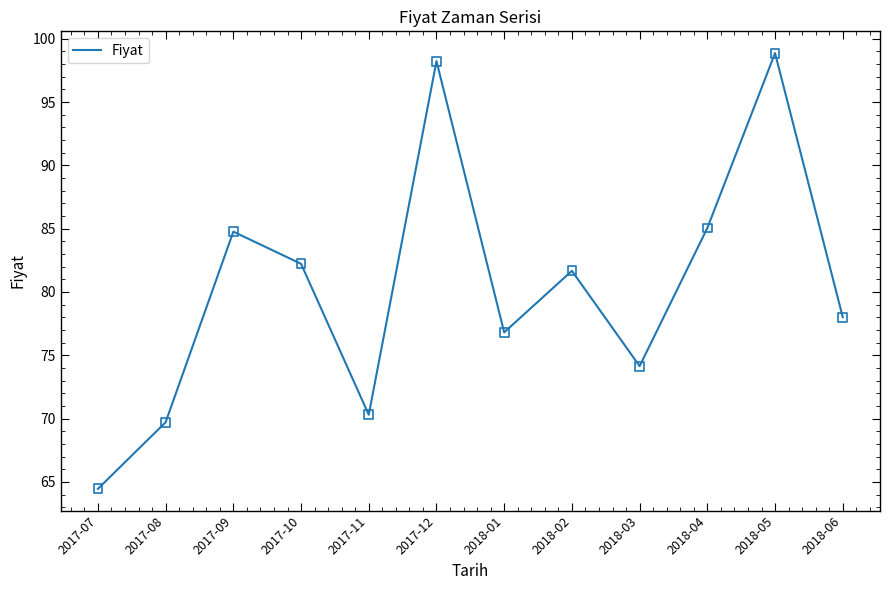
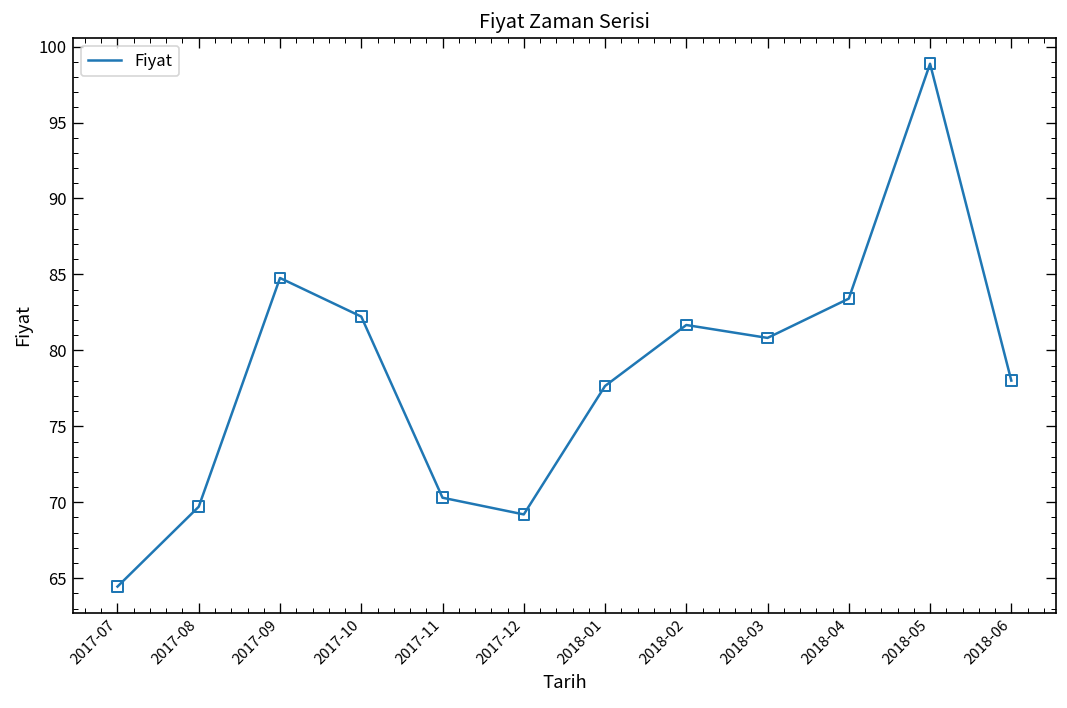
  {
    "2017-07": 64.4,
    "2017-08": 69.7,
    "2017-09": 84.8,
    "2017-10": 82.2,
    "2017-11": 70.3,
-   "2017-12": 98.2,
-   "2018-01": 76.8,
+   "2017-12": 69.2,
+   "2018-01": 77.7,
    "2018-02": 81.7,
-   "2018-03": 74.1,
-   "2018-04": 85.1,
+   "2018-03": 80.8,
+   "2018-04": 83.4,
    "2018-05": 98.9,
    "2018-06": 78.0
  }
